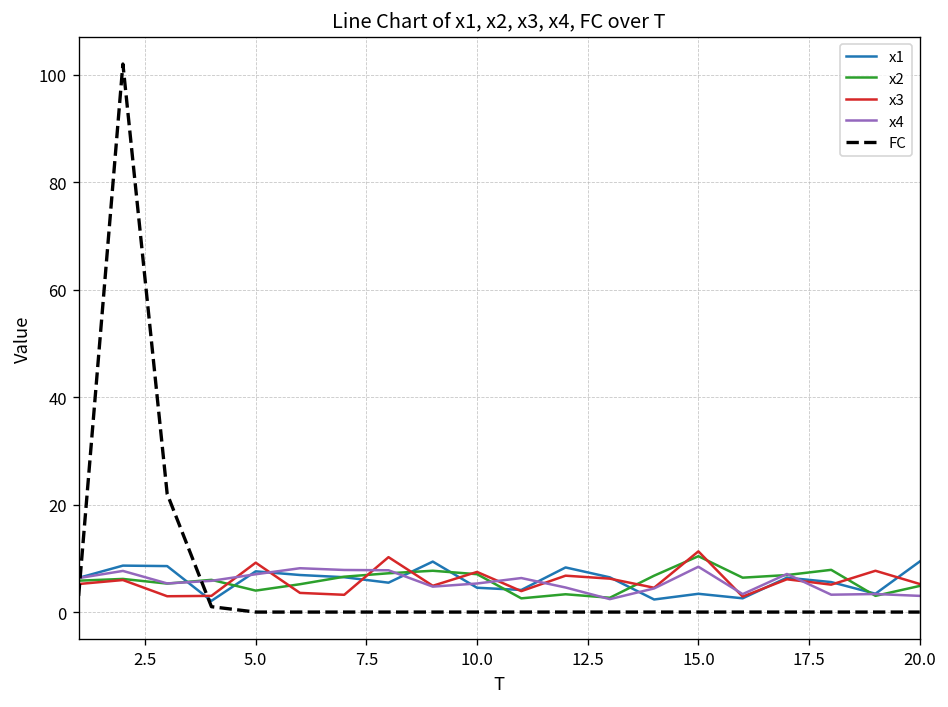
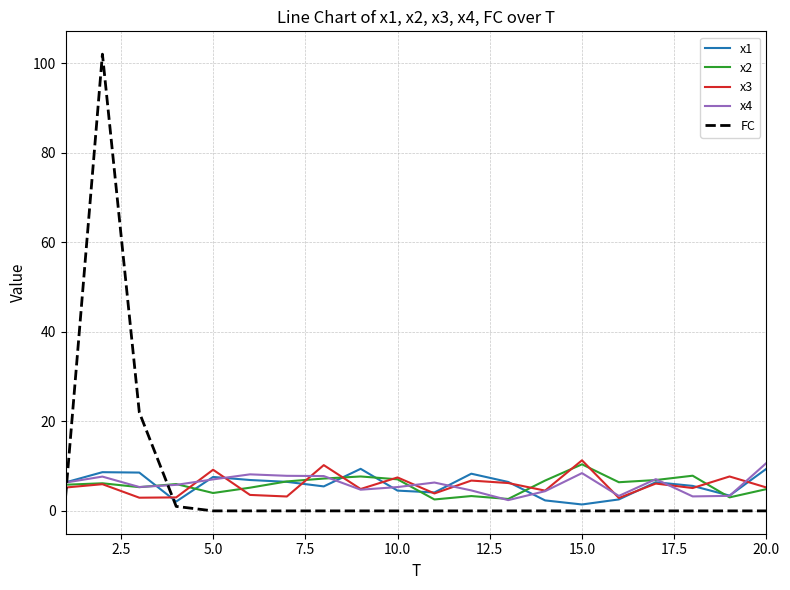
  {
    "x1": {
      "10.0": 5,
-     "15.0": 3,
+     "15.0": 1,
      "20.0": 9
    },
    "x2": {
      "5.0": 4,
      "15.0": 10
    },
    "x3": {
      "5.0": 9,
      "15.0": 11
    },
    "x4": {
      "10.0": 5,
      "15.0": 8,
-     "20.0": 3
+     "20.0": 11
    },
    "FC": {
      "5.0": 0,
      "10.0": 0,
      "15.0": 0,
      "20.0": 0
    }
  }
